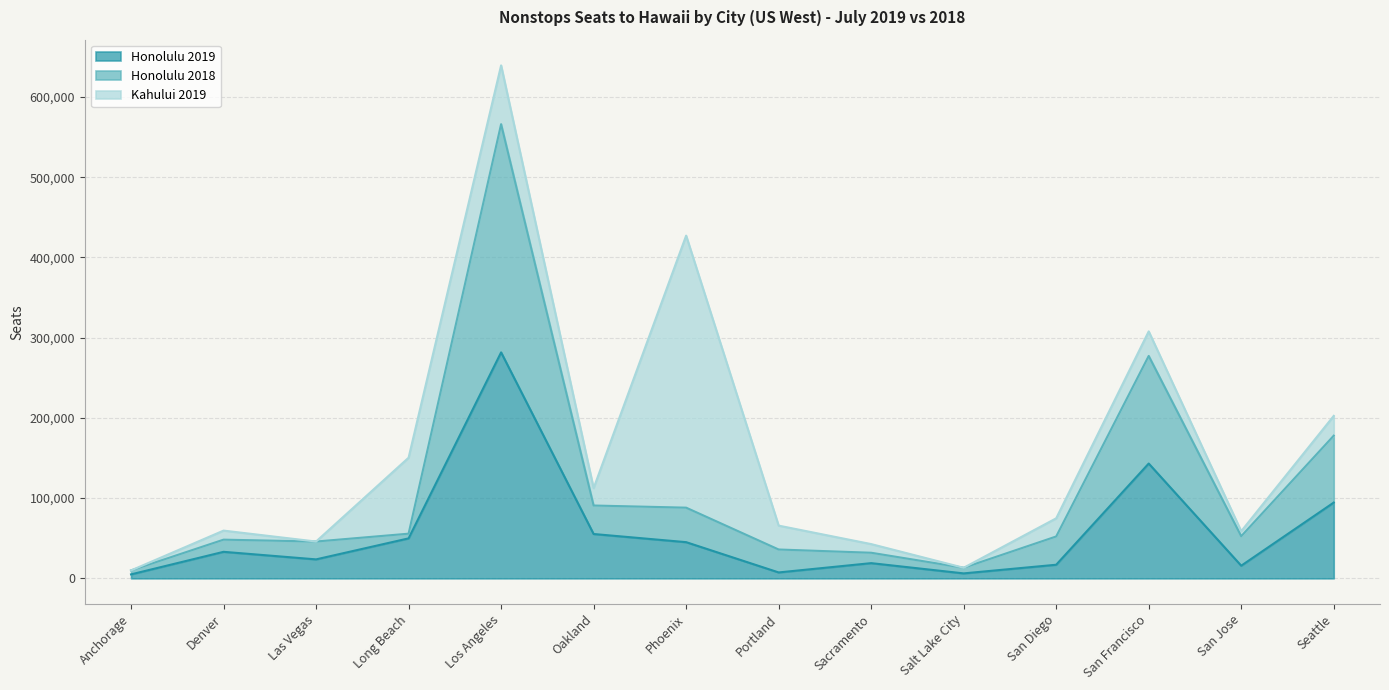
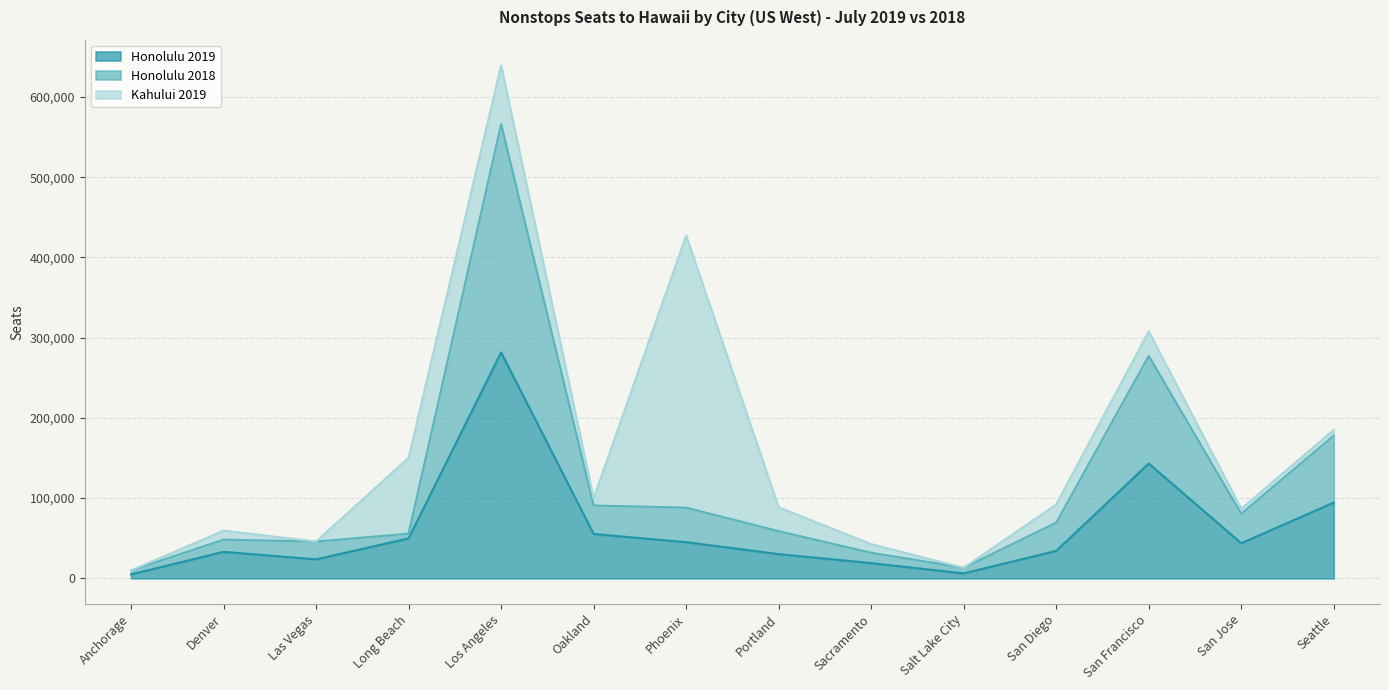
  {
    "Honolulu 2019": {
      "Anchorage": "0",
      "Denver": "30,000",
      "Las Vegas": "20,000",
      "Long Beach": "50,000",
      "Los Angeles": "280,000",
      "Oakland": "60,000",
      "Phoenix": "50,000",
-     "Portland": "10,000",
+     "Portland": "30,000",
      "Sacramento": "20,000",
      "Salt Lake City": "10,000",
-     "San Diego": "20,000",
+     "San Diego": "30,000",
      "San Francisco": "140,000",
-     "San Jose": "20,000",
+     "San Jose": "40,000",
      "Seattle": "90,000"
    },
    "Honolulu 2018": {
      "Denver": "20,000",
      "Long Beach": "10,000",
      "Los Angeles": "280,000",
      "Oakland": "40,000",
      "Phoenix": "40,000",
      "Portland": "30,000",
      "Sacramento": "10,000",
      "San Diego": "40,000",
      "San Francisco": "130,000",
      "San Jose": "40,000",
      "Seattle": "80,000"
    },
    "Kahului 2019": {
      "Denver": "10,000",
      "Long Beach": "90,000",
      "Los Angeles": "70,000",
-     "Oakland": "20,000",
+     "Oakland": "10,000",
      "Phoenix": "340,000",
      "Portland": "30,000",
      "Sacramento": "10,000",
      "San Diego": "20,000",
      "San Francisco": "30,000",
      "San Jose": "10,000",
-     "Seattle": "20,000"
+     "Seattle": "10,000"
    }
  }
